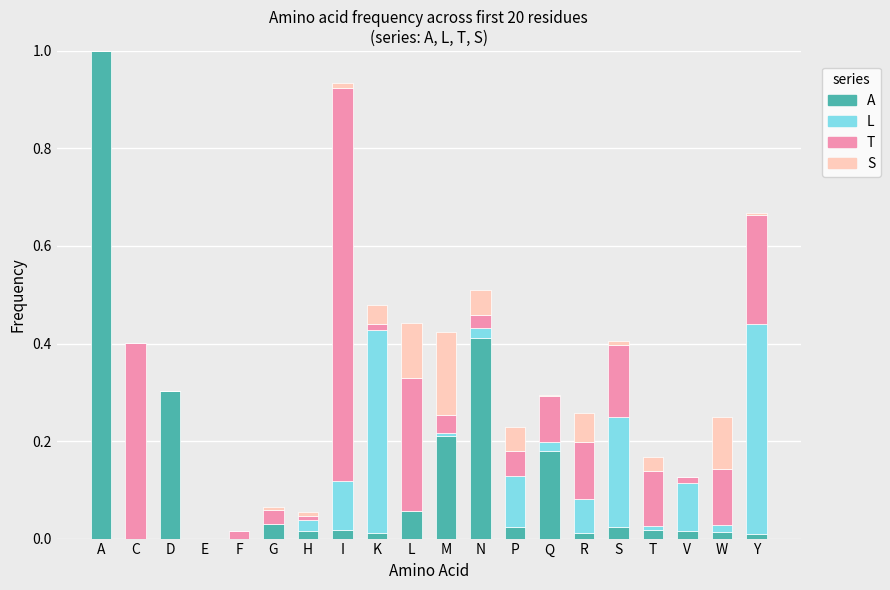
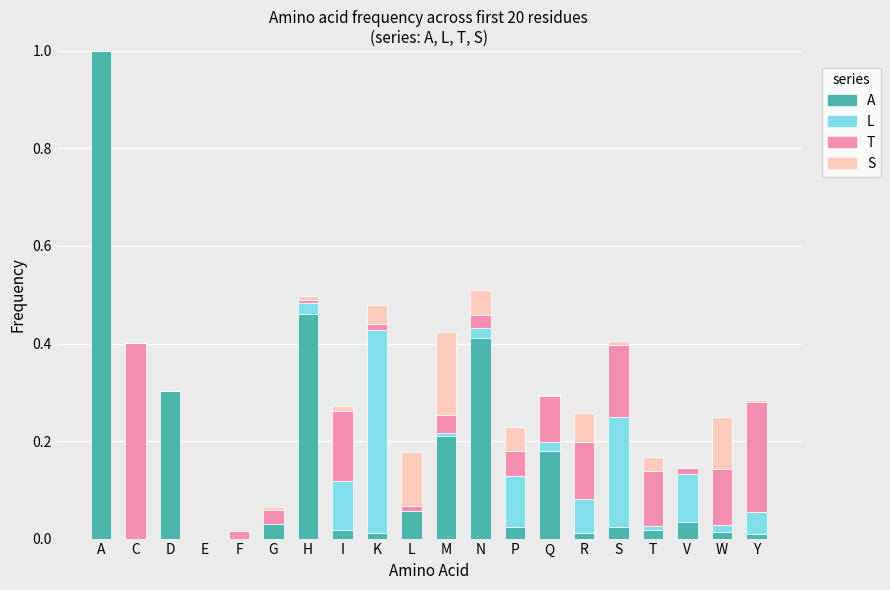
  {
    "A": {
      "A": 1.00,
      "C": 0.00,
      "D": 0.30,
      "E": 0.00,
      "F": 0.00,
      "G": 0.03,
-     "H": 0.02,
+     "H": 0.46,
      "I": 0.02,
      "K": 0.01,
      "L": 0.06,
      "M": 0.21,
      "N": 0.41,
      "P": 0.02,
      "Q": 0.18,
      "R": 0.01,
      "S": 0.02,
      "T": 0.02,
-     "V": 0.02,
+     "V": 0.03,
      "W": 0.01,
      "Y": 0.01
    },
    "L": {
      "A": 0.00,
      "C": 0.00,
      "D": 0.00,
      "E": 0.00,
      "F": 0.00,
      "G": 0.00,
      "H": 0.02,
      "I": 0.10,
      "K": 0.42,
      "L": 0.00,
      "M": 0.01,
      "N": 0.02,
      "P": 0.10,
      "Q": 0.02,
      "R": 0.07,
      "S": 0.22,
      "T": 0.01,
      "V": 0.10,
      "W": 0.02,
-     "Y": 0.43
+     "Y": 0.05
    },
    "T": {
      "A": 0.00,
      "C": 0.40,
      "D": 0.00,
      "E": 0.00,
      "F": 0.01,
      "G": 0.03,
      "H": 0.01,
-     "I": 0.81,
+     "I": 0.14,
      "K": 0.01,
-     "L": 0.27,
+     "L": 0.01,
      "M": 0.04,
      "N": 0.03,
      "P": 0.05,
      "Q": 0.09,
      "R": 0.12,
      "S": 0.15,
      "T": 0.11,
      "V": 0.01,
      "W": 0.12,
      "Y": 0.22
    },
    "S": {
      "A": 0.00,
      "C": 0.00,
      "D": 0.00,
      "E": 0.00,
      "F": 0.00,
      "G": 0.01,
      "H": 0.01,
      "I": 0.01,
      "K": 0.04,
      "L": 0.11,
      "M": 0.17,
      "N": 0.05,
      "P": 0.05,
      "R": 0.06,
      "S": 0.01,
      "T": 0.03,
      "W": 0.11
    }
  }
